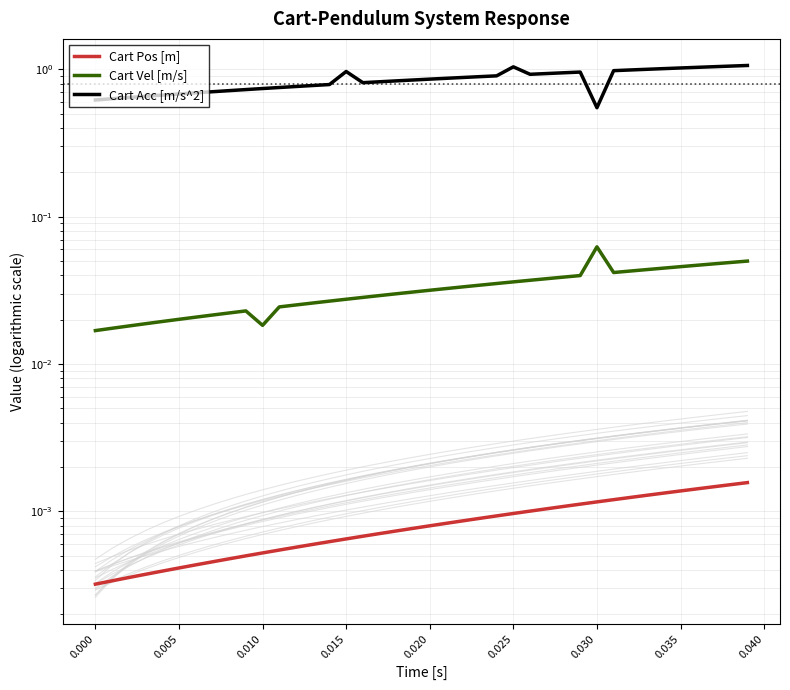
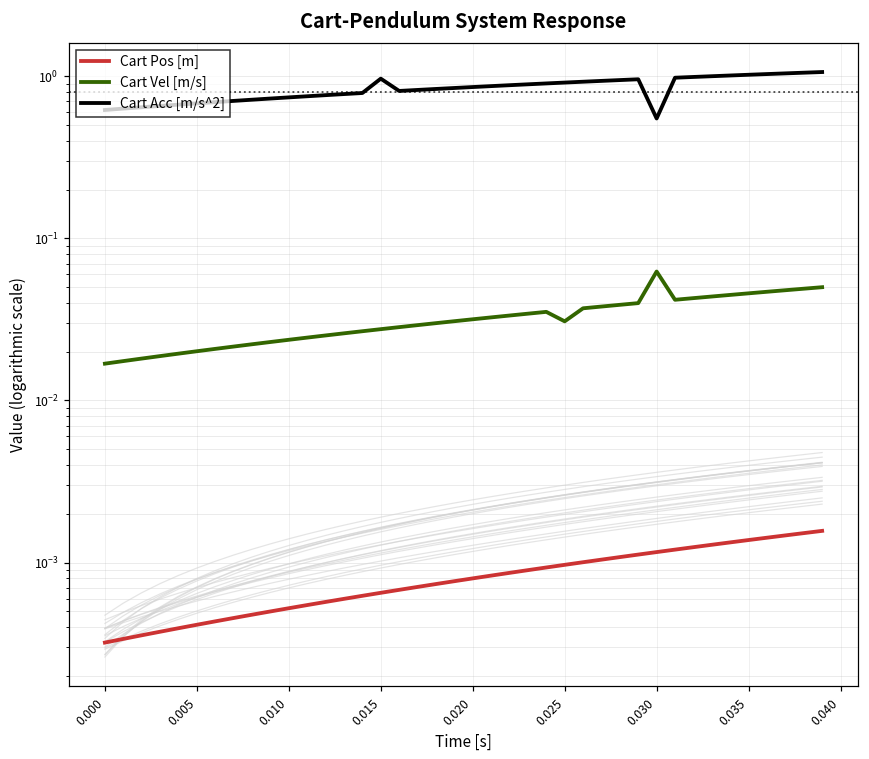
  {
    "Cart Pos [m]": {
      "0.005": 0.00041,
      "0.010": 0.00052,
      "0.015": 0.0007,
      "0.020": 0.0008,
      "0.025": 0.001,
      "0.030": 0.0012,
      "0.035": 0.0014
    },
    "Cart Vel [m/s]": {
      "0.000": 0.017,
      "0.005": 0.020,
-     "0.010": 0.018,
+     "0.010": 0.024,
      "0.015": 0.028,
      "0.020": 0.032,
-     "0.025": 0.036,
+     "0.025": 0.031,
      "0.030": 0.062,
      "0.035": 0.046
    },
    "Cart Acc [m/s^2]": {
      "0.010": 0.7,
      "0.015": 1.0,
      "0.020": 0.9,
-     "0.025": 1.0,
+     "0.025": 0.9,
      "0.030": 0.55,
      "0.035": 1.0
    }
  }
